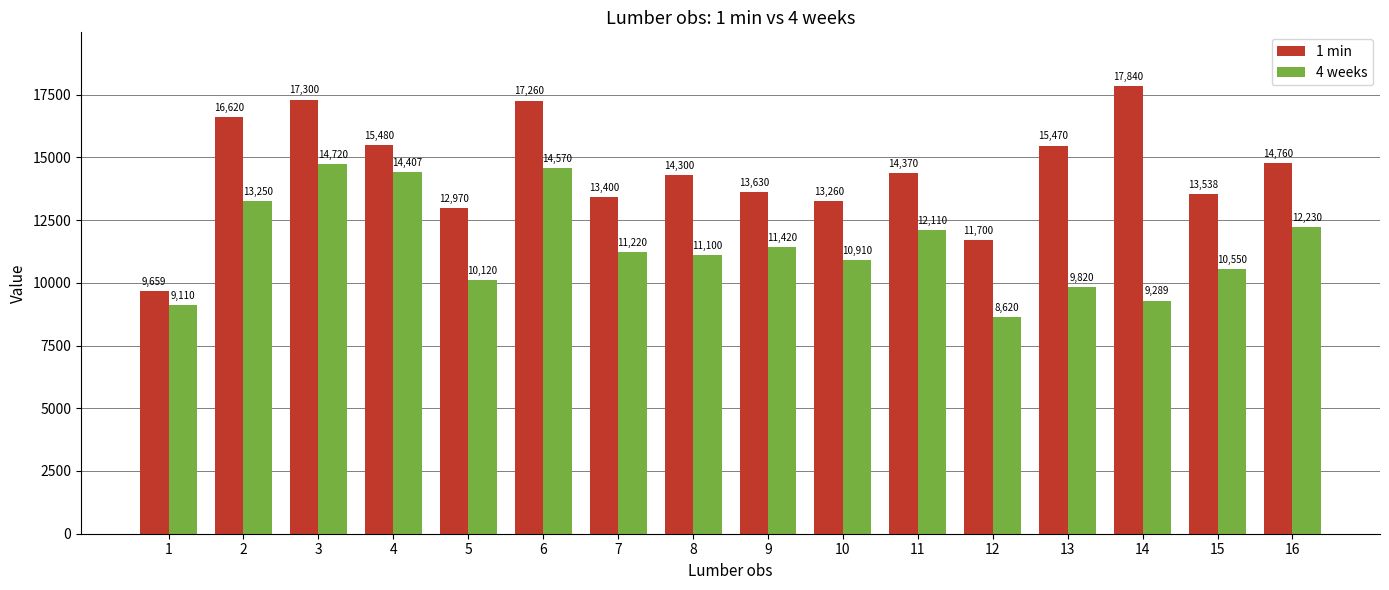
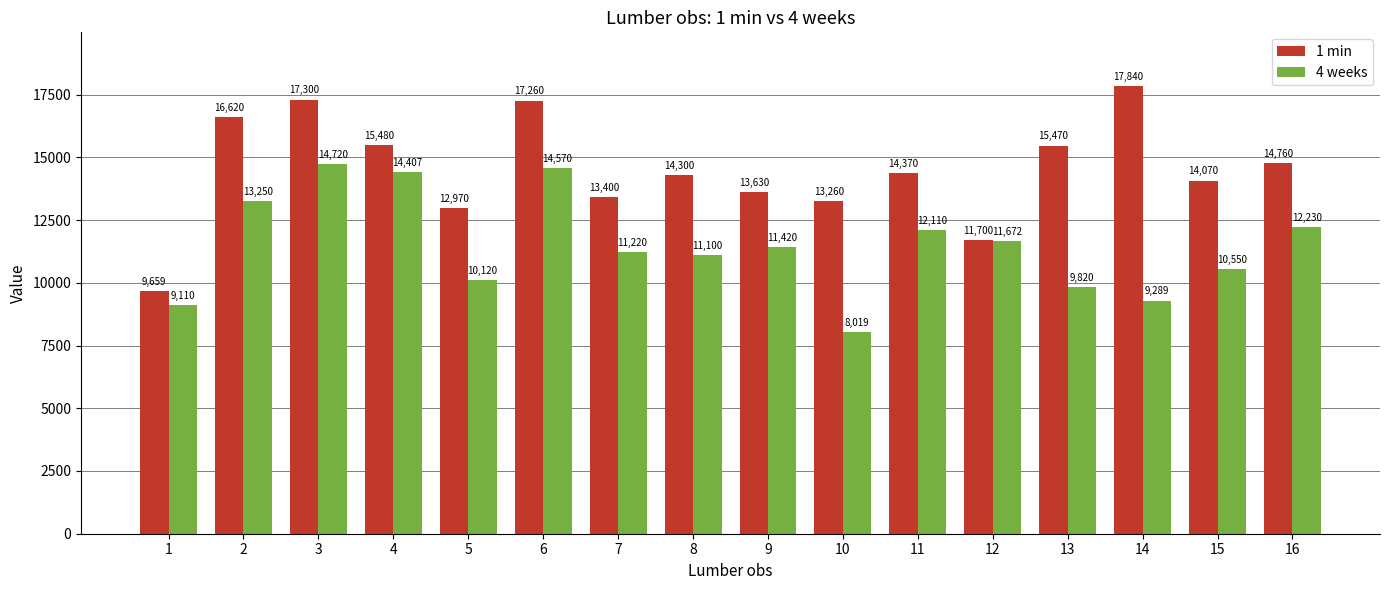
  {
    "1 min": {
      "1": "9,659",
      "2": "16,620",
      "3": "17,300",
      "4": "15,480",
      "5": "12,970",
      "6": "17,260",
      "7": "13,400",
      "8": "14,300",
      "9": "13,630",
      "10": "13,260",
      "11": "14,370",
      "12": "11,700",
      "13": "15,470",
      "14": "17,840",
-     "15": "13,538",
+     "15": "14,070",
      "16": "14,760"
    },
    "4 weeks": {
      "1": "9,110",
      "2": "13,250",
      "3": "14,720",
      "4": "14,407",
      "5": "10,120",
      "6": "14,570",
      "7": "11,220",
      "8": "11,100",
      "9": "11,420",
-     "10": "10,910",
+     "10": "8,019",
      "11": "12,110",
-     "12": "8,620",
+     "12": "11,672",
      "13": "9,820",
      "14": "9,289",
      "15": "10,550",
      "16": "12,230"
    }
  }
